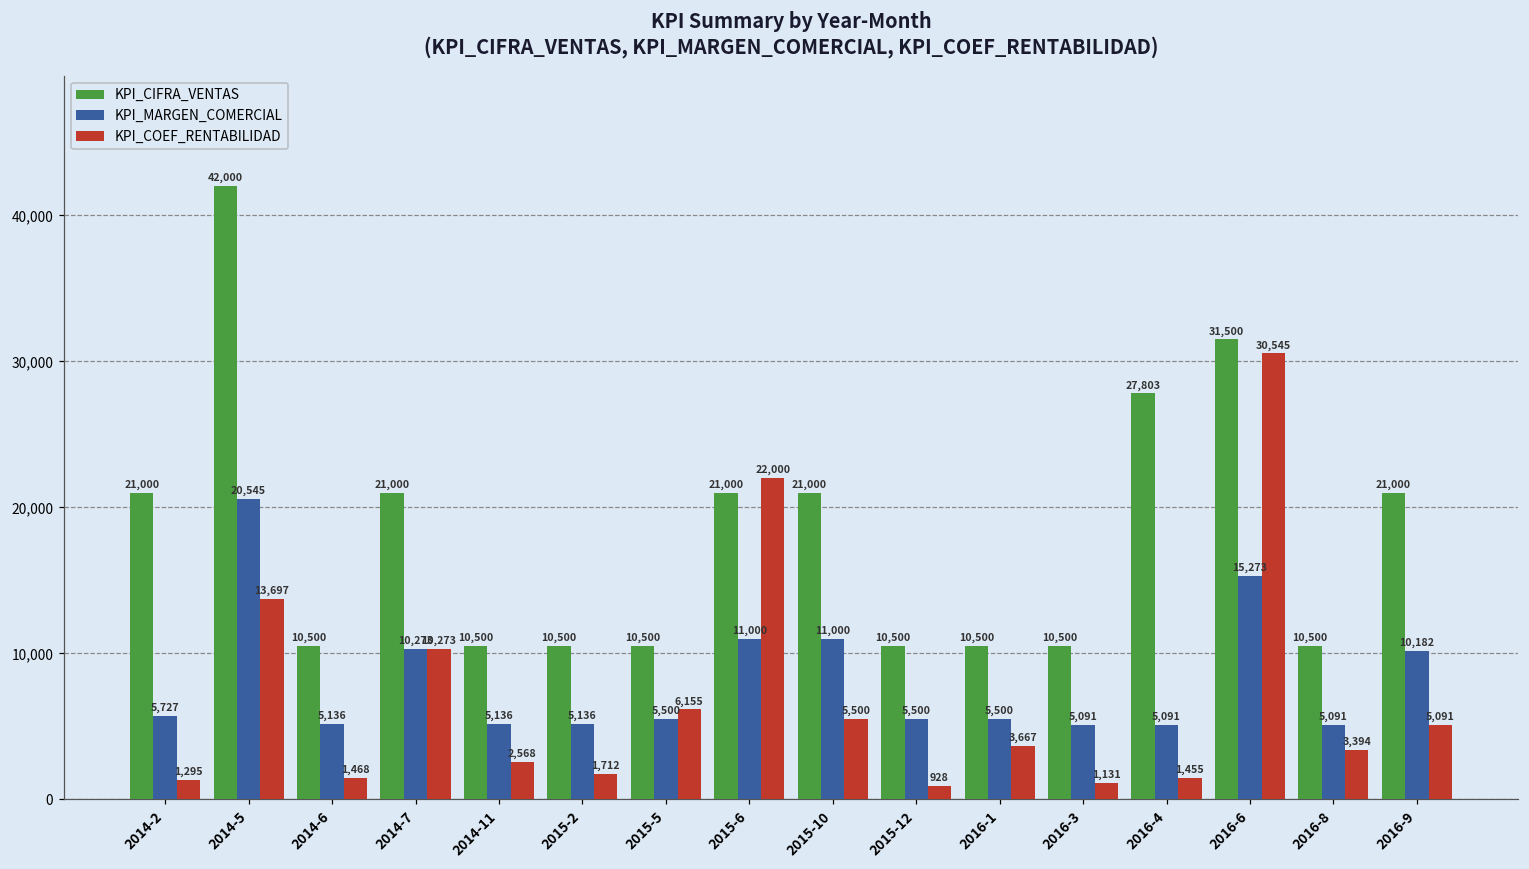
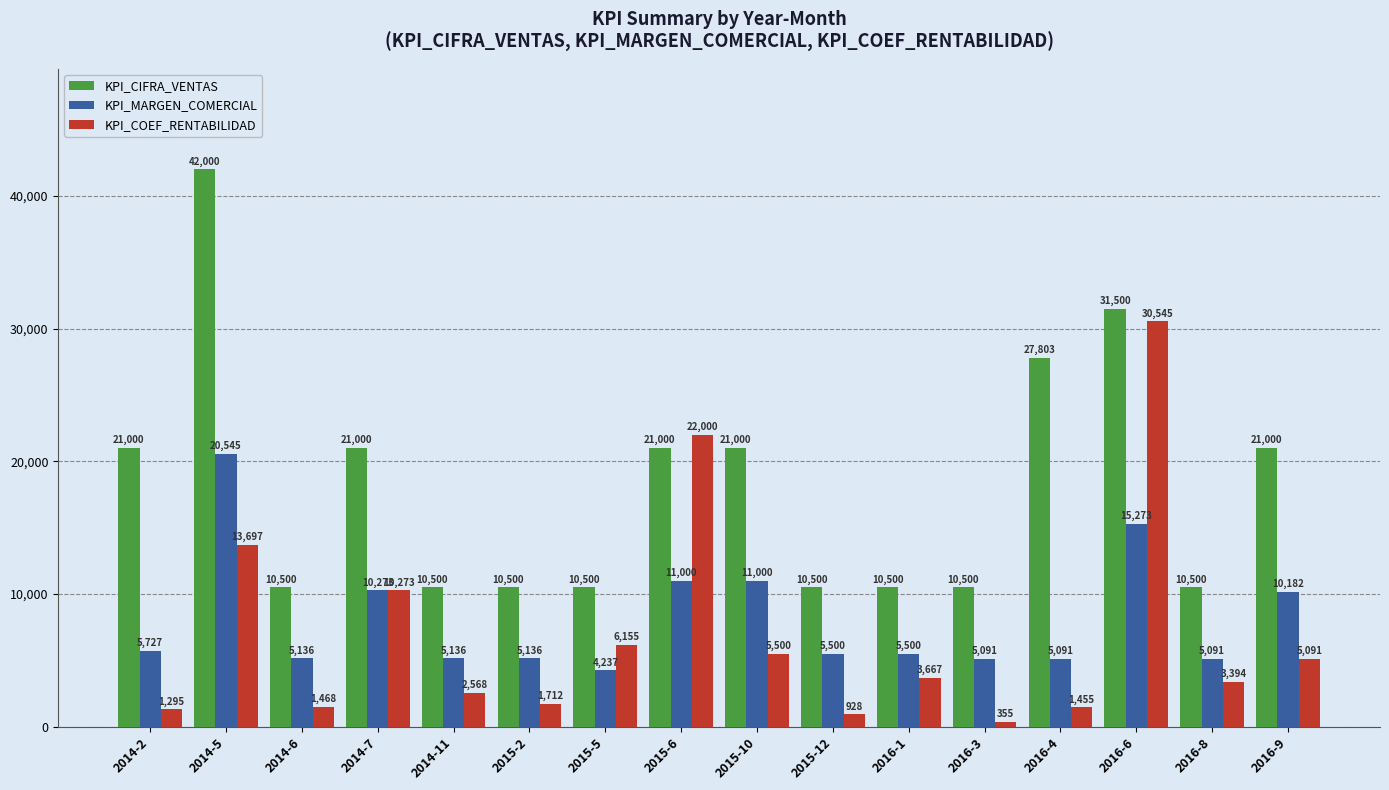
  {
    "KPI_CIFRA_VENTAS": {
      "2014-2": "21,000",
      "2014-5": "42,000",
      "2014-6": "10,500",
      "2014-7": "21,000",
      "2014-11": "10,500",
      "2015-2": "10,500",
      "2015-5": "10,500",
      "2015-6": "21,000",
      "2015-10": "21,000",
      "2015-12": "10,500",
      "2016-1": "10,500",
      "2016-3": "10,500",
      "2016-4": "27,803",
      "2016-6": "31,500",
      "2016-8": "10,500",
      "2016-9": "21,000"
    },
    "KPI_MARGEN_COMERCIAL": {
      "2014-2": "5,727",
      "2014-5": "20,545",
      "2014-6": "5,136",
      "2014-11": "5,136",
      "2015-2": "5,136",
-     "2015-5": "5,500",
+     "2015-5": "4,237",
      "2015-6": "11,000",
      "2015-10": "11,000",
      "2015-12": "5,500",
      "2016-1": "5,500",
      "2016-3": "5,091",
      "2016-4": "5,091",
      "2016-6": "15,273",
      "2016-8": "5,091",
      "2016-9": "10,182"
    },
    "KPI_COEF_RENTABILIDAD": {
      "2014-2": "1,295",
      "2014-5": "13,697",
      "2014-6": "1,468",
      "2014-11": "2,568",
      "2015-2": "1,712",
      "2015-5": "6,155",
      "2015-6": "22,000",
      "2015-10": "5,500",
      "2015-12": "928",
      "2016-1": "3,667",
-     "2016-3": "1,131",
+     "2016-3": "355",
      "2016-4": "1,455",
      "2016-6": "30,545",
      "2016-8": "3,394",
      "2016-9": "5,091"
    }
  }
